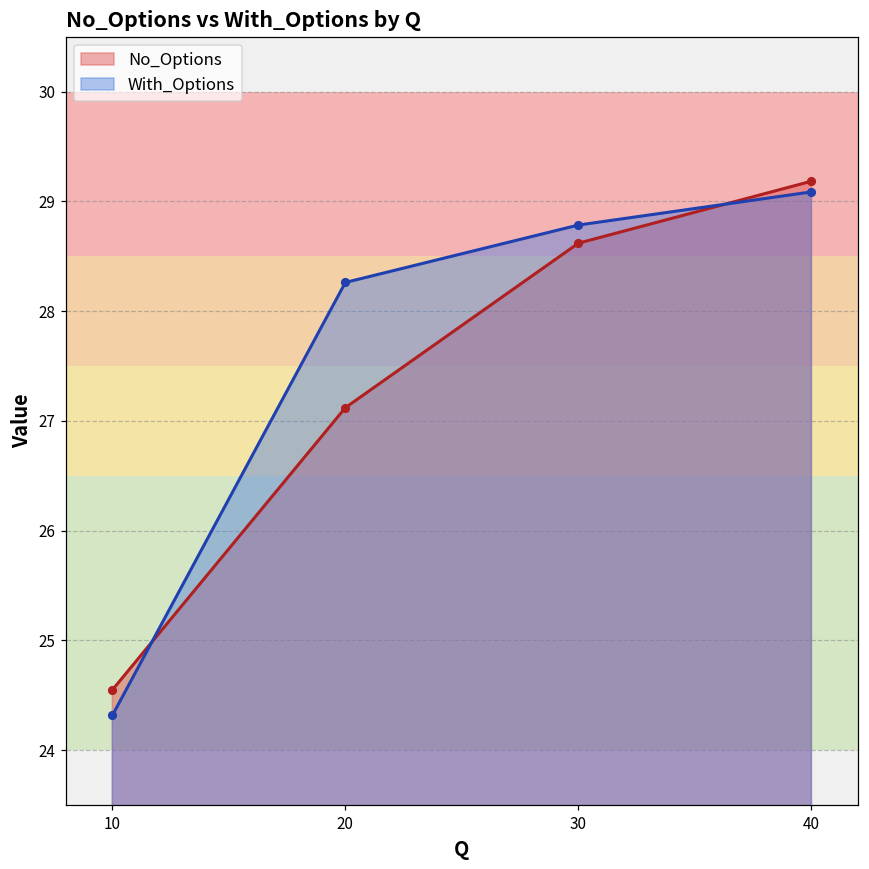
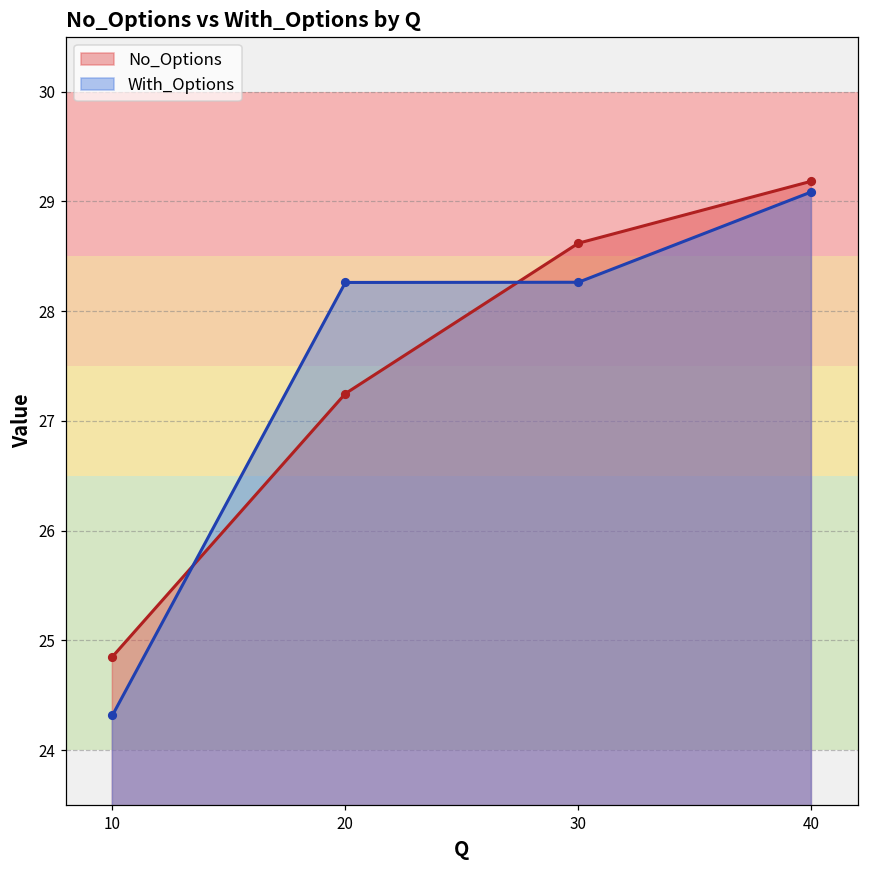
  {
    "No_Options": {
-     "10": 24.5,
-     "20": 27.1,
+     "10": 24.8,
+     "20": 27.2,
      "30": 28.6,
      "40": 29.2
    },
    "With_Options": {
      "10": 24.3,
      "20": 28.3,
-     "30": 28.8,
+     "30": 28.3,
      "40": 29.1
    }
  }
